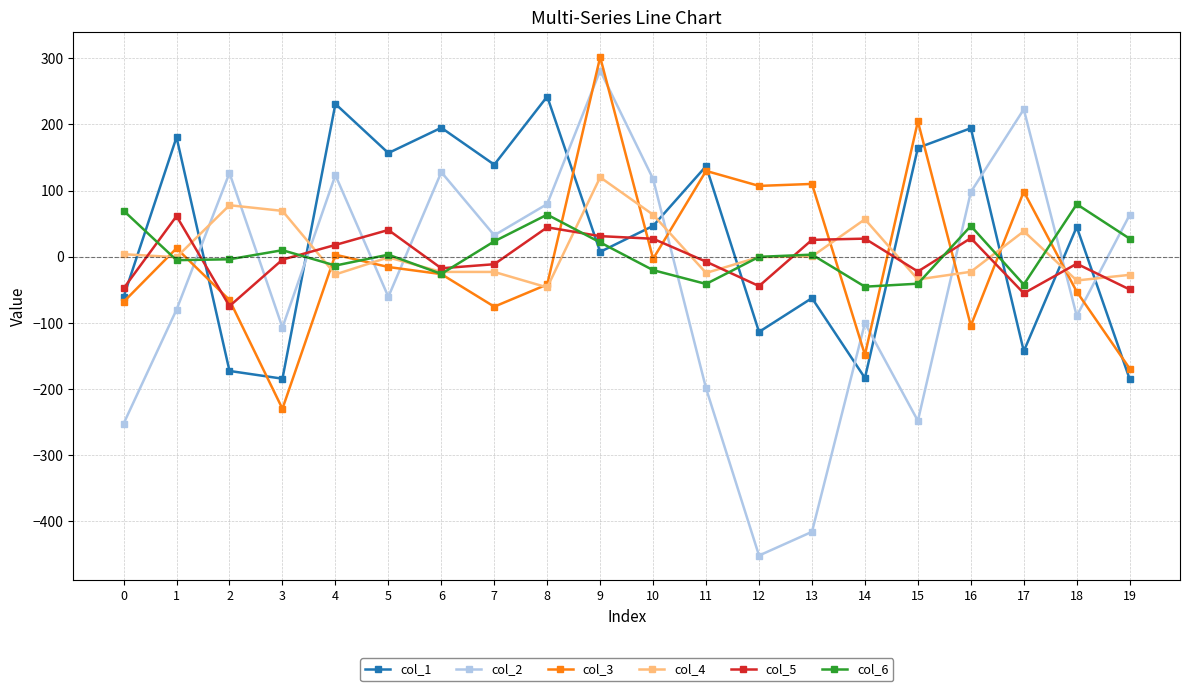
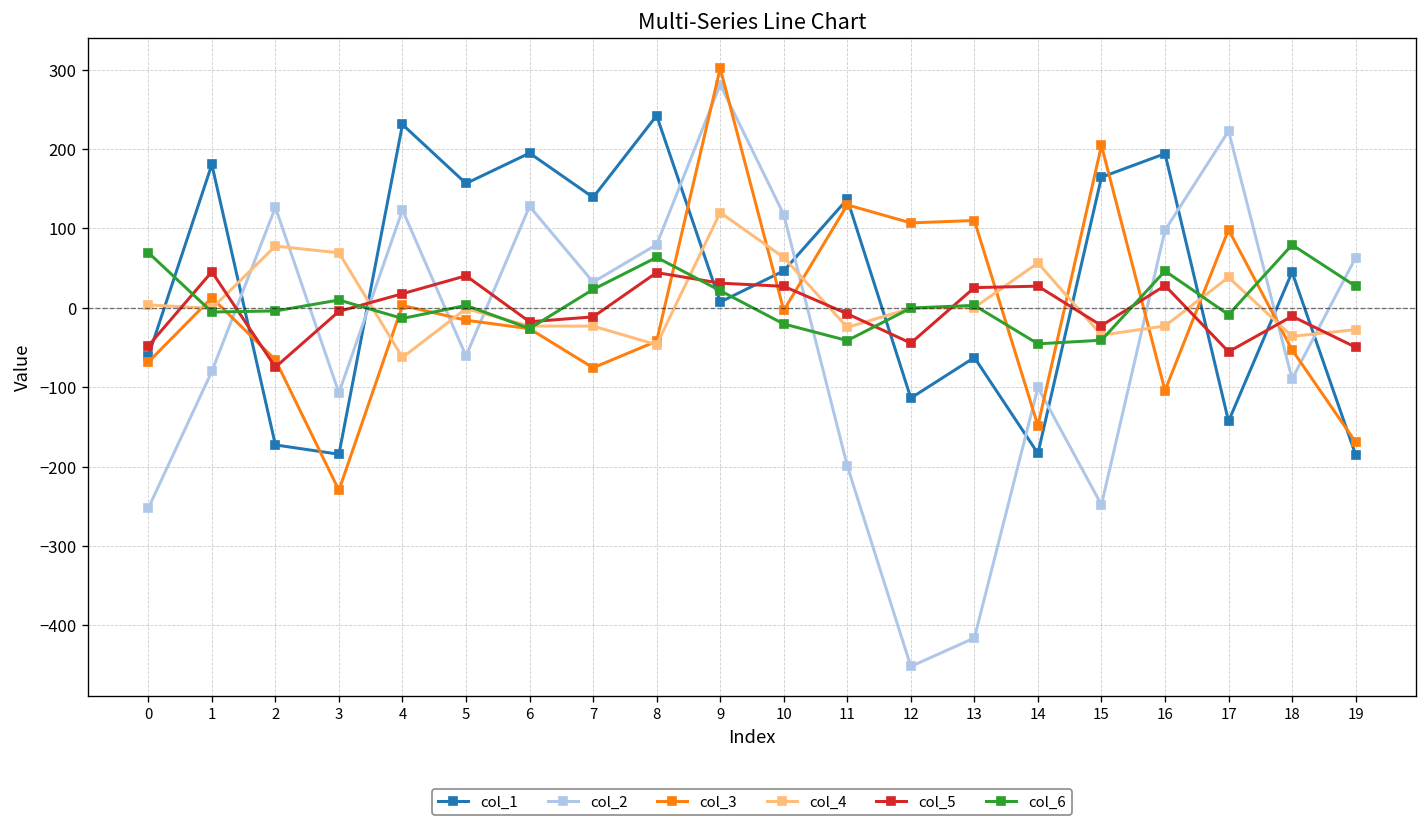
  {
    "col_1": {
      "0": -60,
      "1": 180,
      "2": -170,
      "3": -180,
      "4": 230,
      "5": 160,
      "6": 190,
      "7": 140,
      "8": 240,
      "9": 10,
      "10": 50,
      "11": 140,
      "12": -110,
      "13": -60,
      "14": -180,
      "15": 160,
      "16": 190,
      "17": -140,
      "18": 50,
      "19": -190
    },
    "col_2": {
      "0": -250,
      "1": -80,
      "2": 130,
      "3": -110,
      "4": 120,
      "5": -60,
      "6": 130,
      "7": 30,
      "8": 80,
      "9": 280,
      "10": 120,
      "11": -200,
      "12": -450,
      "13": -420,
      "14": -100,
      "15": -250,
      "16": 100,
      "17": 220,
      "18": -90,
      "19": 60
    },
    "col_3": {
      "0": -70,
      "1": 10,
      "2": -70,
      "3": -230,
      "4": 0,
      "5": -20,
      "7": -80,
      "8": -40,
      "9": 300,
      "10": 0,
      "11": 130,
      "12": 110,
      "13": 110,
      "14": -150,
      "15": 200,
      "16": -100,
      "17": 100,
      "18": -50,
      "19": -170
    },
    "col_4": {
      "0": 0,
      "1": 0,
      "2": 80,
      "3": 70,
-     "4": -30,
+     "4": -60,
      "5": 0,
      "7": -20,
      "8": -50,
      "9": 120,
      "10": 60,
      "11": -20,
      "14": 60,
      "15": -30,
      "16": -20,
      "17": 40,
      "18": -40,
      "19": -30
    },
    "col_5": {
      "0": -50,
-     "1": 60,
+     "1": 50,
      "2": -70,
      "3": 0,
      "4": 20,
      "5": 40,
      "6": -20,
      "7": -10,
      "8": 40,
      "9": 30,
      "10": 30,
      "11": -10,
      "12": -40,
      "13": 30,
      "14": 30,
      "15": -20,
      "16": 30,
      "17": -60,
      "18": -10,
      "19": -50
    },
    "col_6": {
      "0": 70,
      "1": -10,
      "2": 0,
      "3": 10,
      "4": -10,
      "5": 0,
      "7": 20,
      "8": 60,
      "9": 20,
      "10": -20,
      "11": -40,
      "14": -50,
      "15": -40,
      "16": 50,
-     "17": -40,
+     "17": -10,
      "18": 80,
      "19": 30
    }
  }
